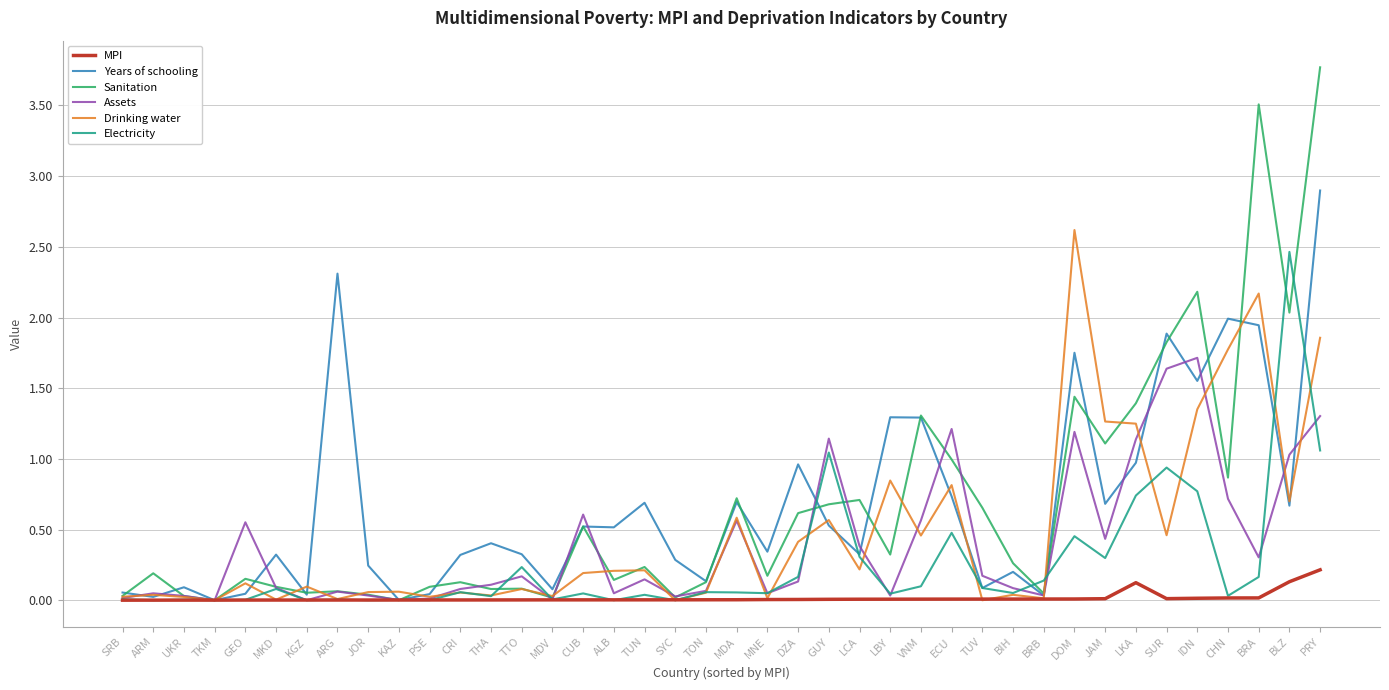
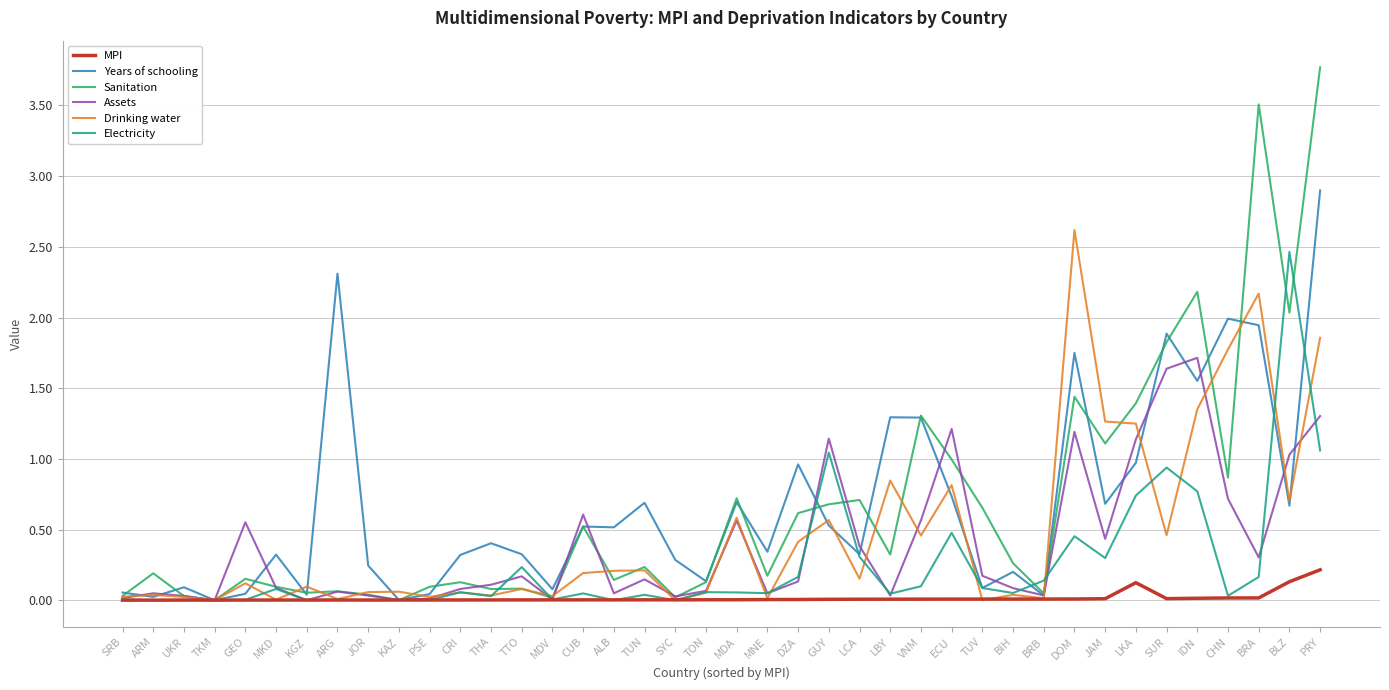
  {
    "MPI": {
      "CRI": 0.00,
      "THA": 0.00,
      "TTO": 0.00,
      "CUB": 0.00,
      "TUN": 0.00,
      "TON": 0.00,
      "MDA": 0.00,
      "DZA": 0.01,
      "GUY": 0.01,
      "LCA": 0.01,
      "LBY": 0.01,
      "VNM": 0.01,
      "ECU": 0.01,
      "BIH": 0.01,
      "DOM": 0.01,
      "JAM": 0.01,
      "LKA": 0.12,
      "SUR": 0.01,
      "IDN": 0.01,
      "BRA": 0.02,
      "BLZ": 0.13,
      "PRY": 0.22
    },
    "Years of schooling": {
      "SRB": 0.05,
      "UKR": 0.09,
      "GEO": 0.05,
      "MKD": 0.32,
      "ARG": 2.31,
      "JOR": 0.25,
      "PSE": 0.04,
      "CRI": 0.32,
      "THA": 0.40,
      "TTO": 0.33,
      "MDV": 0.08,
      "ALB": 0.52,
      "TUN": 0.69,
      "SYC": 0.29,
      "MDA": 0.69,
      "MNE": 0.34,
      "DZA": 0.96,
      "GUY": 0.53,
      "LBY": 1.29,
      "ECU": 0.73,
      "BIH": 0.20,
      "DOM": 1.75,
      "JAM": 0.68,
      "LKA": 0.97,
      "SUR": 1.89,
      "IDN": 1.55,
      "CHN": 1.99,
      "BRA": 1.95,
      "BLZ": 0.67,
      "PRY": 2.90
    },
    "Assets": {
      "GEO": 0.55,
      "CRI": 0.08,
      "THA": 0.11,
      "TTO": 0.17,
      "CUB": 0.61,
      "ALB": 0.05,
      "TUN": 0.15,
      "MDA": 0.56,
      "DZA": 0.13,
      "GUY": 1.14,
      "LCA": 0.38,
      "VNM": 0.56,
      "ECU": 1.21,
      "TUV": 0.17,
      "BIH": 0.09,
      "DOM": 1.19,
      "JAM": 0.43,
      "LKA": 1.14,
      "SUR": 1.64,
      "IDN": 1.71,
      "CHN": 0.72,
      "BRA": 0.30,
      "BLZ": 1.03,
      "PRY": 1.30
    },
    "Drinking water": {
      "GEO": 0.12,
      "KGZ": 0.10,
      "JOR": 0.06,
      "KAZ": 0.06,
      "CUB": 0.19,
      "ALB": 0.21,
      "TUN": 0.21,
      "MDA": 0.58,
      "DZA": 0.41,
      "GUY": 0.57,
-     "LCA": 0.22,
+     "LCA": 0.15,
      "LBY": 0.85,
      "VNM": 0.46,
      "ECU": 0.81,
      "DOM": 2.62,
      "JAM": 1.26,
      "LKA": 1.25,
      "SUR": 0.46,
      "IDN": 1.35,
      "CHN": 1.77,
      "BRA": 2.17,
      "BLZ": 0.70,
      "PRY": 1.86
    }
  }
